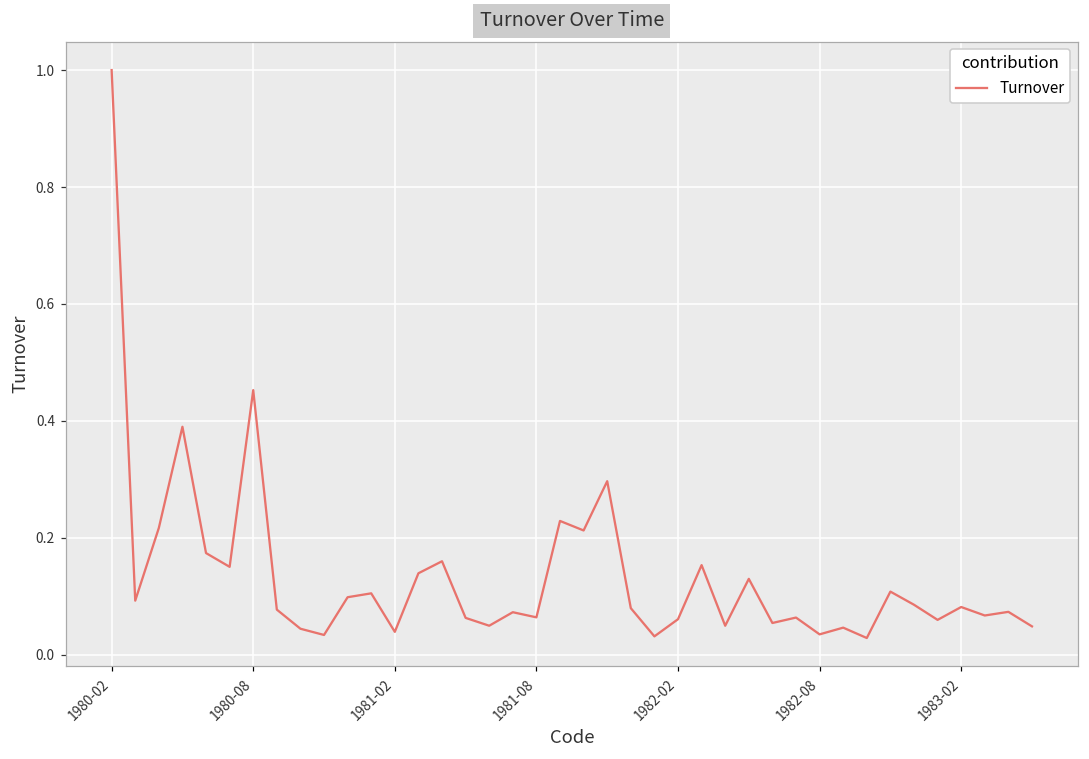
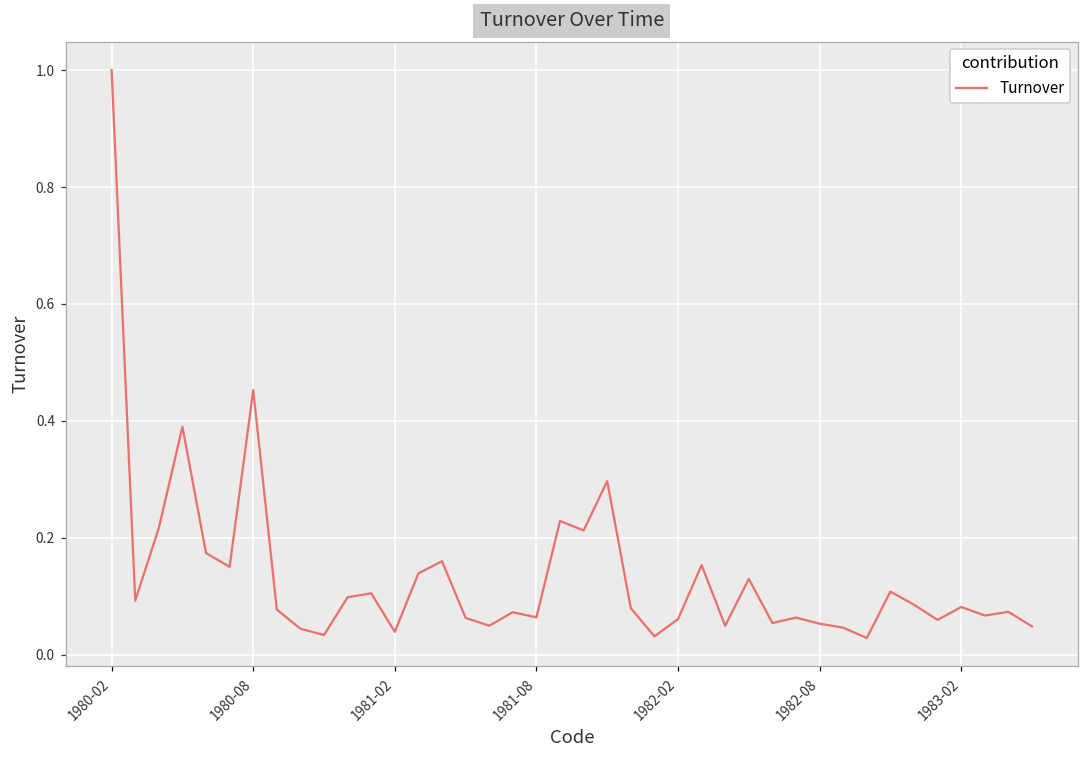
  {
    "1980-02": 1.00,
    "1980-08": 0.45,
    "1981-02": 0.04,
    "1981-08": 0.06,
    "1982-02": 0.06,
-   "1982-08": 0.04,
+   "1982-08": 0.05,
    "1983-02": 0.08
  }
